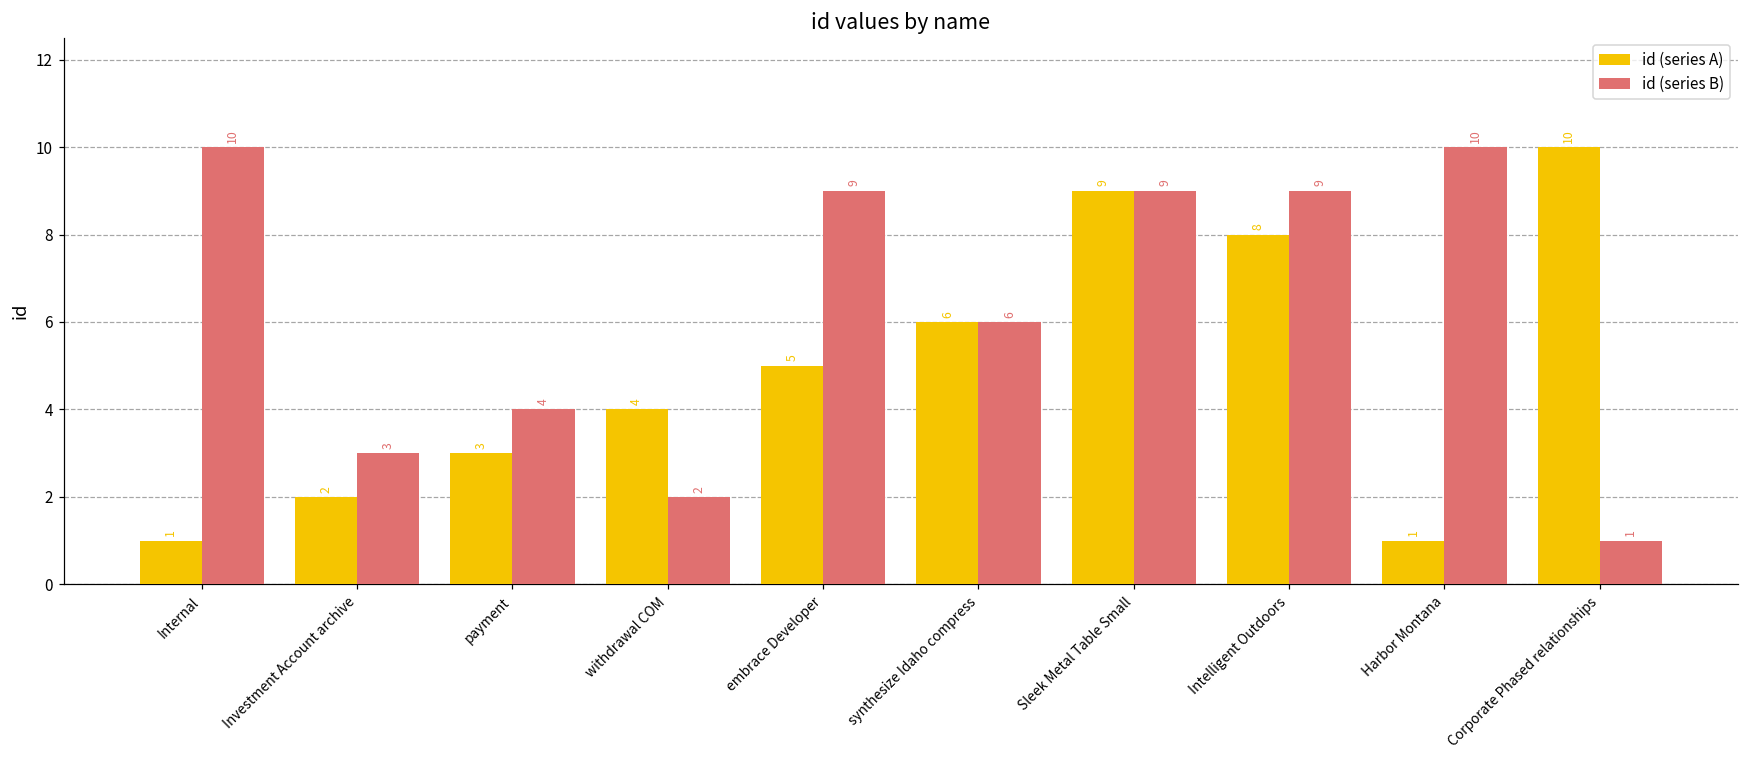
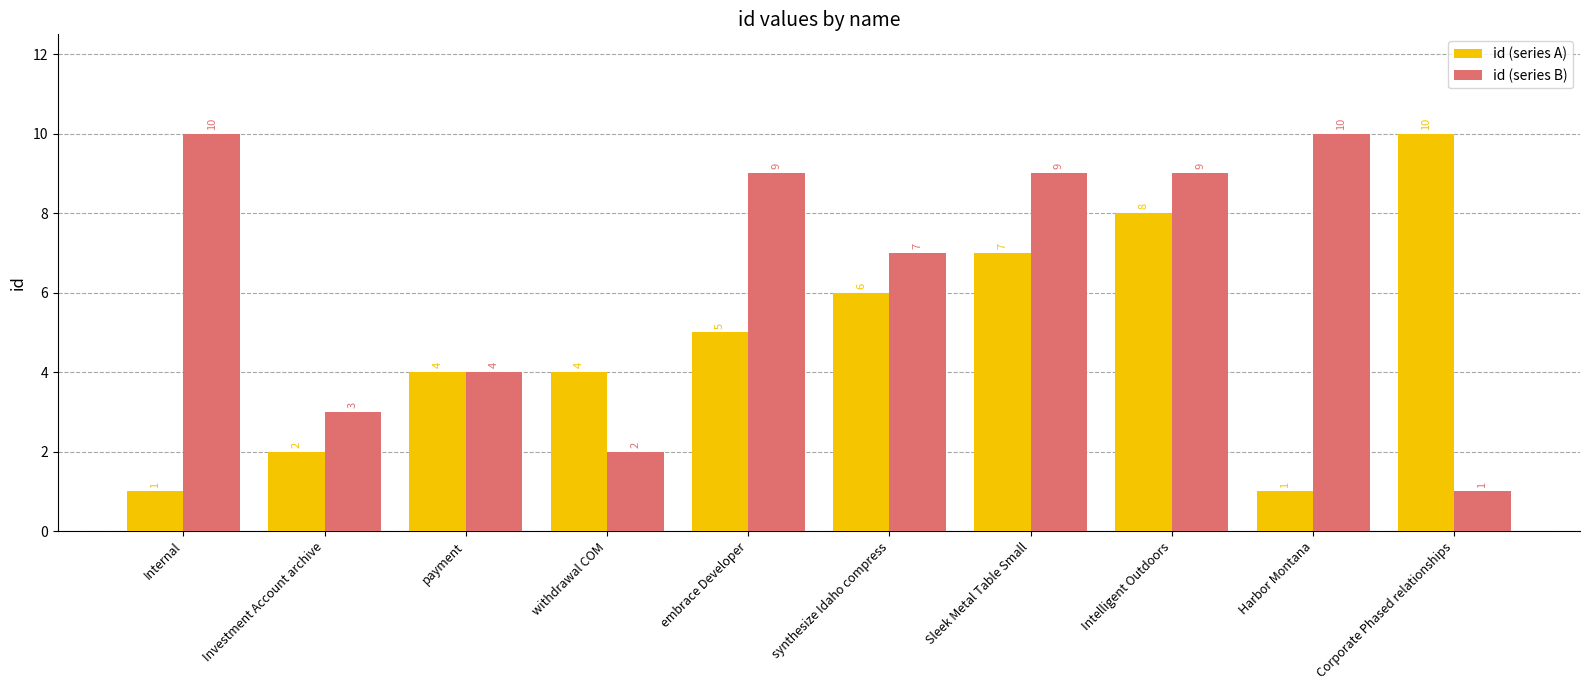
  {
    "id (series A)": {
      "Internal": 1,
      "Investment Account archive": 2,
-     "payment": 3,
+     "payment": 4,
      "withdrawal COM": 4,
      "embrace Developer": 5,
      "synthesize Idaho compress": 6,
-     "Sleek Metal Table Small": 9,
+     "Sleek Metal Table Small": 7,
      "Intelligent Outdoors": 8,
      "Harbor Montana": 1,
      "Corporate Phased relationships": 10
    },
    "id (series B)": {
      "Internal": 10,
      "Investment Account archive": 3,
      "payment": 4,
      "withdrawal COM": 2,
      "embrace Developer": 9,
-     "synthesize Idaho compress": 6,
+     "synthesize Idaho compress": 7,
      "Sleek Metal Table Small": 9,
      "Intelligent Outdoors": 9,
      "Harbor Montana": 10,
      "Corporate Phased relationships": 1
    }
  }
